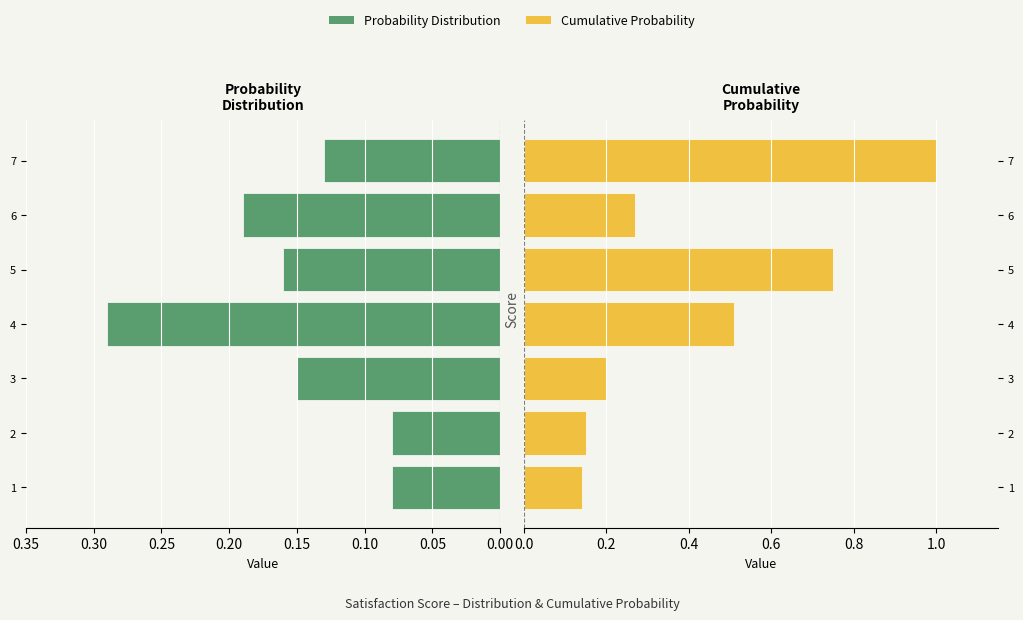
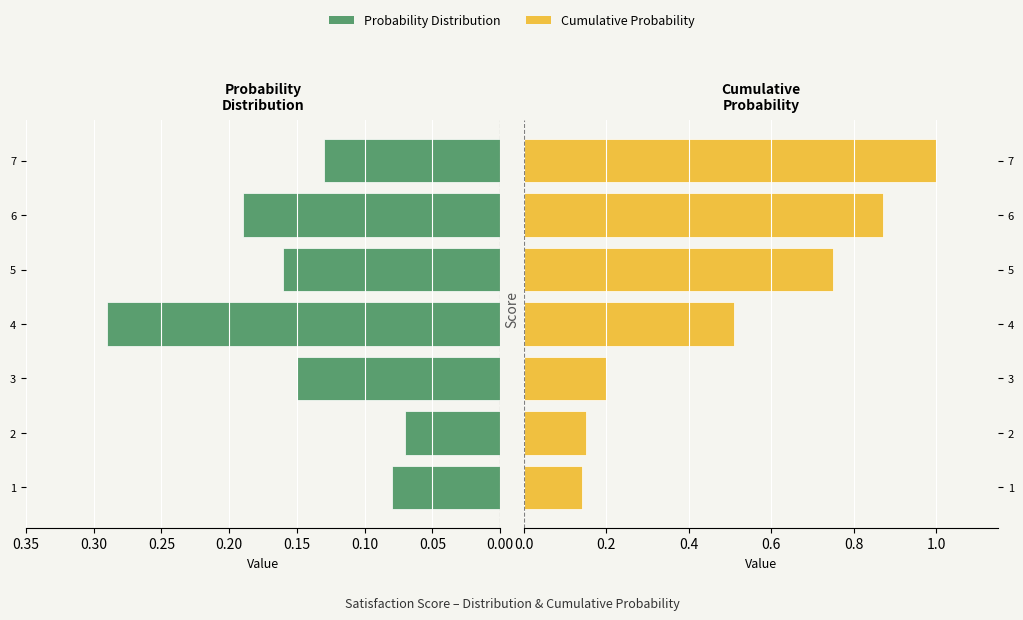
  {
    "Probability Distribution": {
      "7": 0.13,
      "6": 0.19,
      "5": 0.16,
      "4": 0.29,
      "3": 0.15,
-     "2": 0.08,
+     "2": 0.07,
      "1": 0.08
    },
    "Cumulative Probability": {
      "7": 1.00,
-     "6": 0.27,
+     "6": 0.87,
      "5": 0.75,
      "4": 0.51,
      "3": 0.20,
      "2": 0.15,
      "1": 0.14
    }
  }
